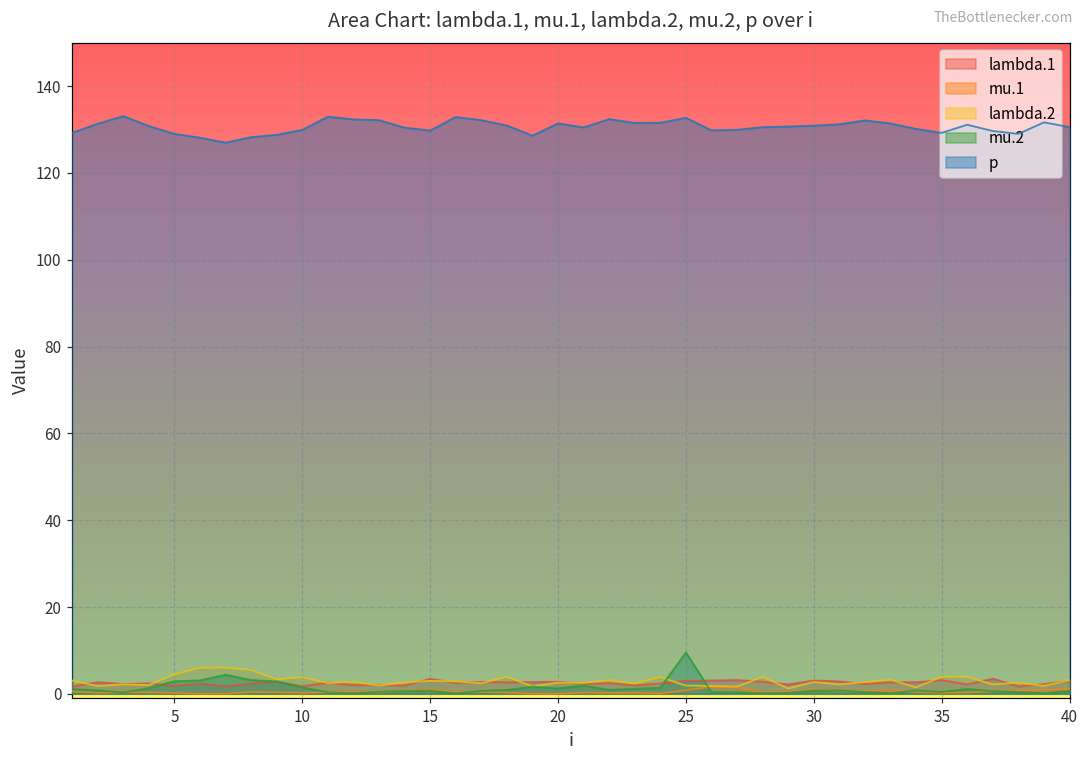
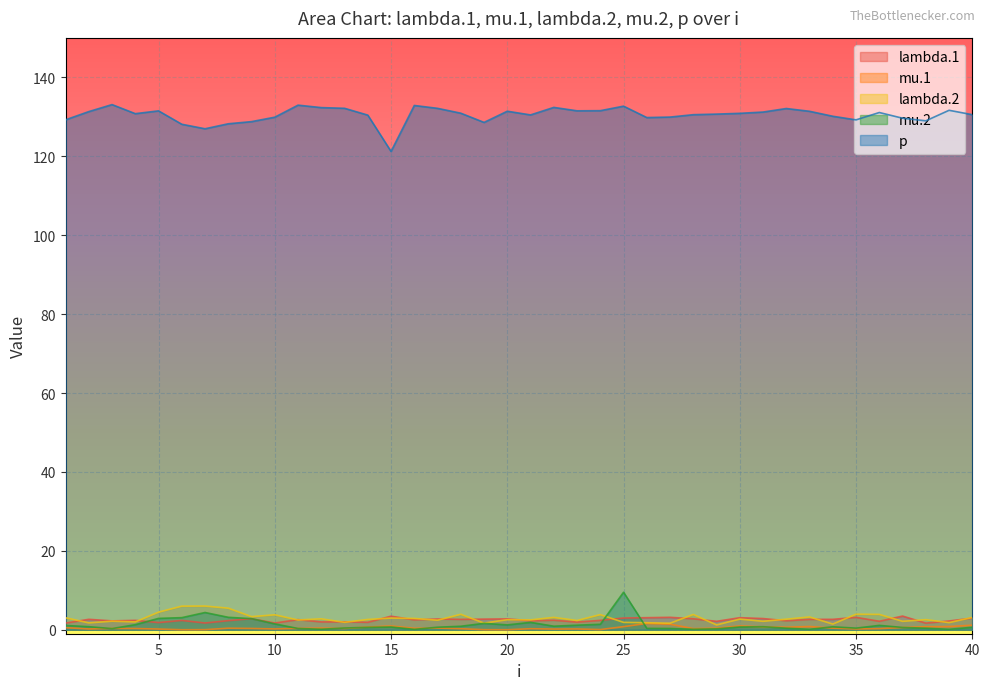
  {
    "mu.2": {
      "5": 3,
      "20": 1,
      "25": 10
    },
    "p": {
-     "5": 129,
+     "5": 132,
      "10": 130,
-     "15": 130,
+     "15": 121,
      "20": 131,
      "25": 133,
      "30": 131,
      "40": 131
    }
  }
